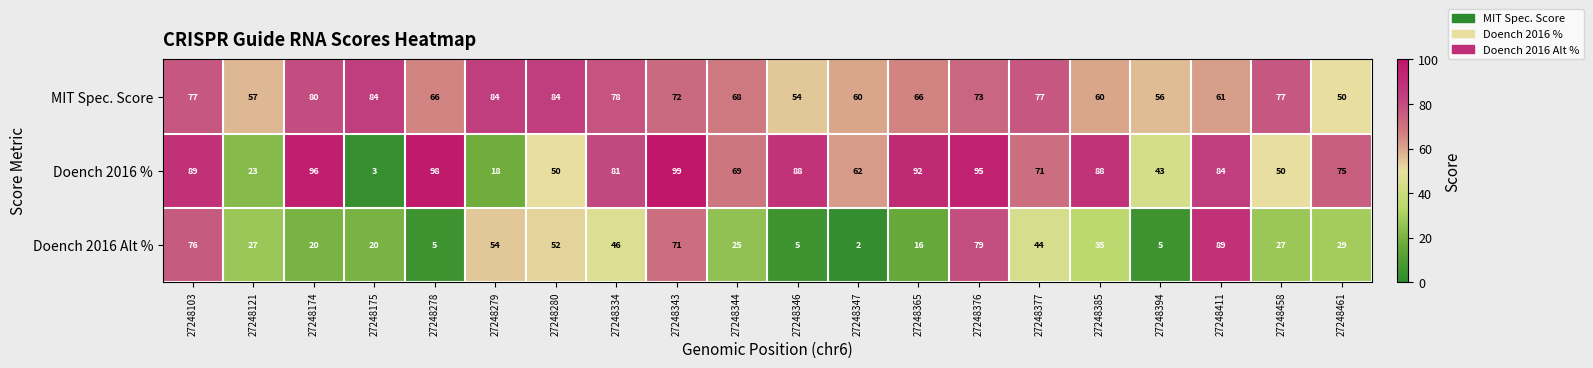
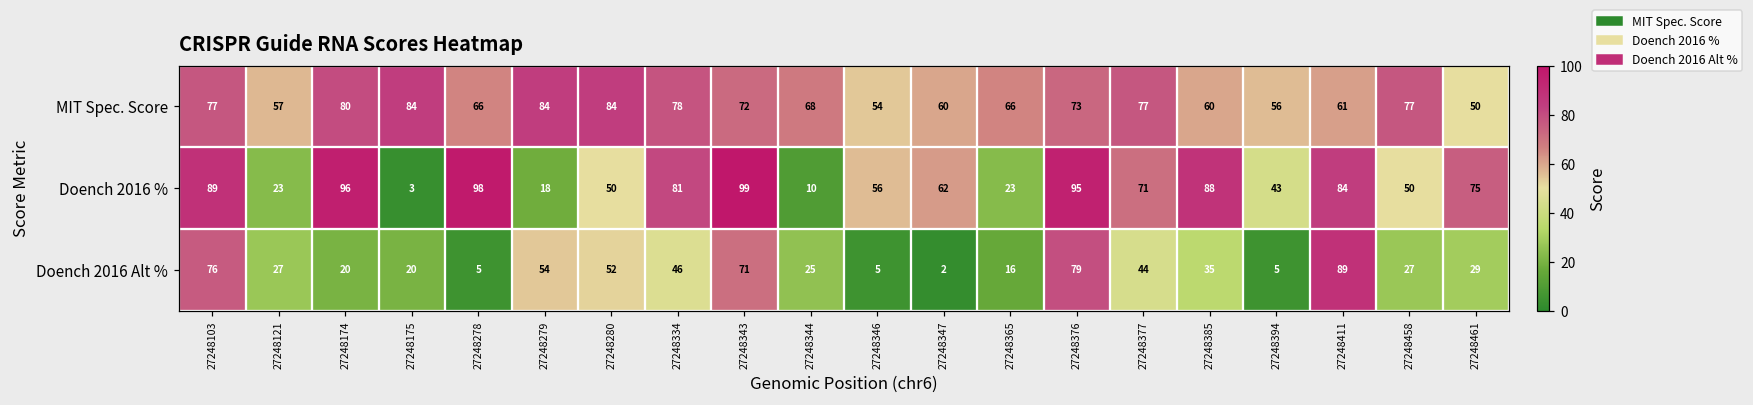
  {
    "MIT Spec. Score": {
      "27248103": 77,
      "27248121": 57,
      "27248174": 80,
      "27248175": 84,
      "27248278": 66,
      "27248279": 84,
      "27248280": 84,
      "27248334": 78,
      "27248343": 72,
      "27248344": 68,
      "27248346": 54,
      "27248347": 60,
      "27248365": 66,
      "27248376": 73,
      "27248377": 77,
      "27248385": 60,
      "27248394": 56,
      "27248411": 61,
      "27248458": 77,
      "27248461": 50
    },
    "Doench 2016 %": {
      "27248103": 89,
      "27248121": 23,
      "27248174": 96,
      "27248175": 3,
      "27248278": 98,
      "27248279": 18,
      "27248280": 50,
      "27248334": 81,
      "27248343": 99,
-     "27248344": 69,
-     "27248346": 88,
+     "27248344": 10,
+     "27248346": 56,
      "27248347": 62,
-     "27248365": 92,
+     "27248365": 23,
      "27248376": 95,
      "27248377": 71,
      "27248385": 88,
      "27248394": 43,
      "27248411": 84,
      "27248458": 50,
      "27248461": 75
    },
    "Doench 2016 Alt %": {
      "27248103": 76,
      "27248121": 27,
      "27248174": 20,
      "27248175": 20,
      "27248278": 5,
      "27248279": 54,
      "27248280": 52,
      "27248334": 46,
      "27248343": 71,
      "27248344": 25,
      "27248346": 5,
      "27248347": 2,
      "27248365": 16,
      "27248376": 79,
      "27248377": 44,
      "27248385": 35,
      "27248394": 5,
      "27248411": 89,
      "27248458": 27,
      "27248461": 29
    }
  }
